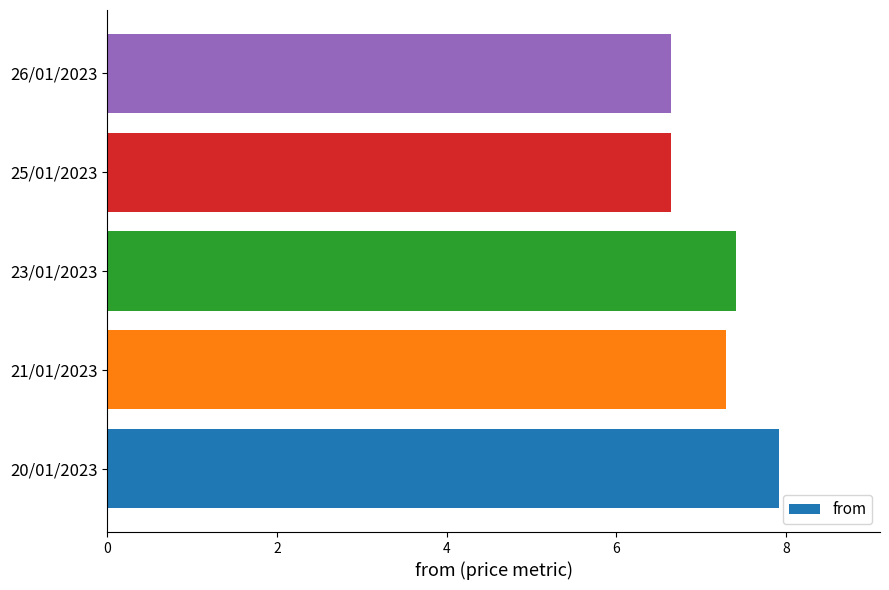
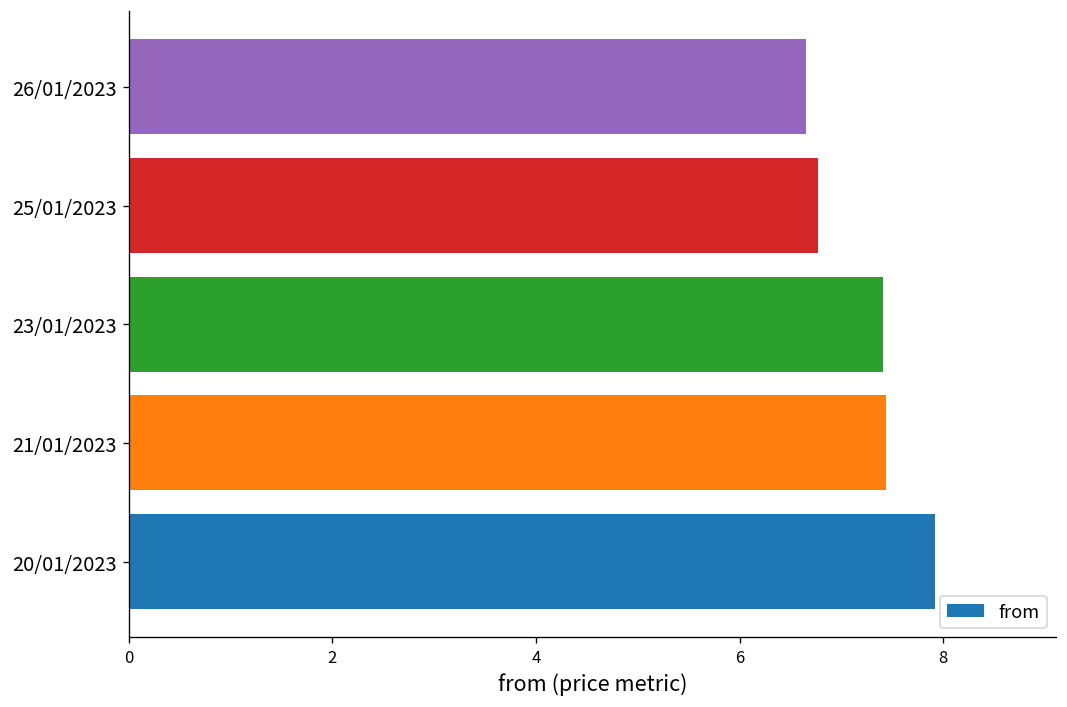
  {
    "26/01/2023": 6.7,
-   "25/01/2023": 6.7,
+   "25/01/2023": 6.8,
    "23/01/2023": 7.4,
-   "21/01/2023": 7.3,
+   "21/01/2023": 7.4,
    "20/01/2023": 7.9
  }
